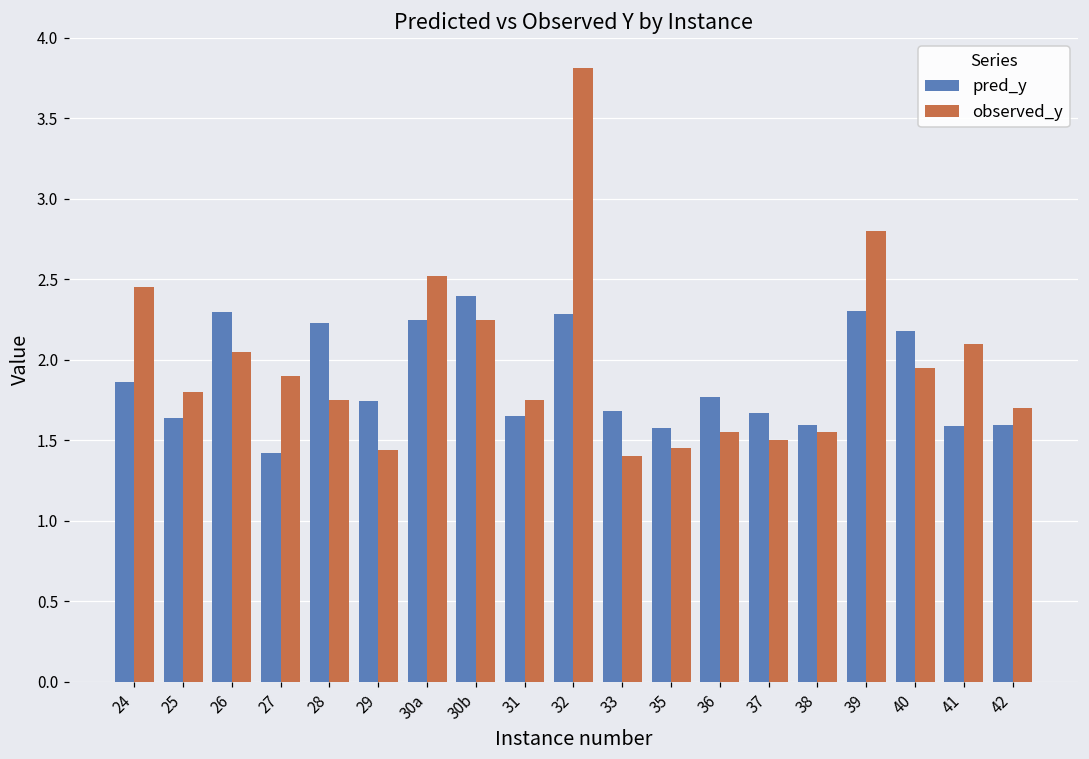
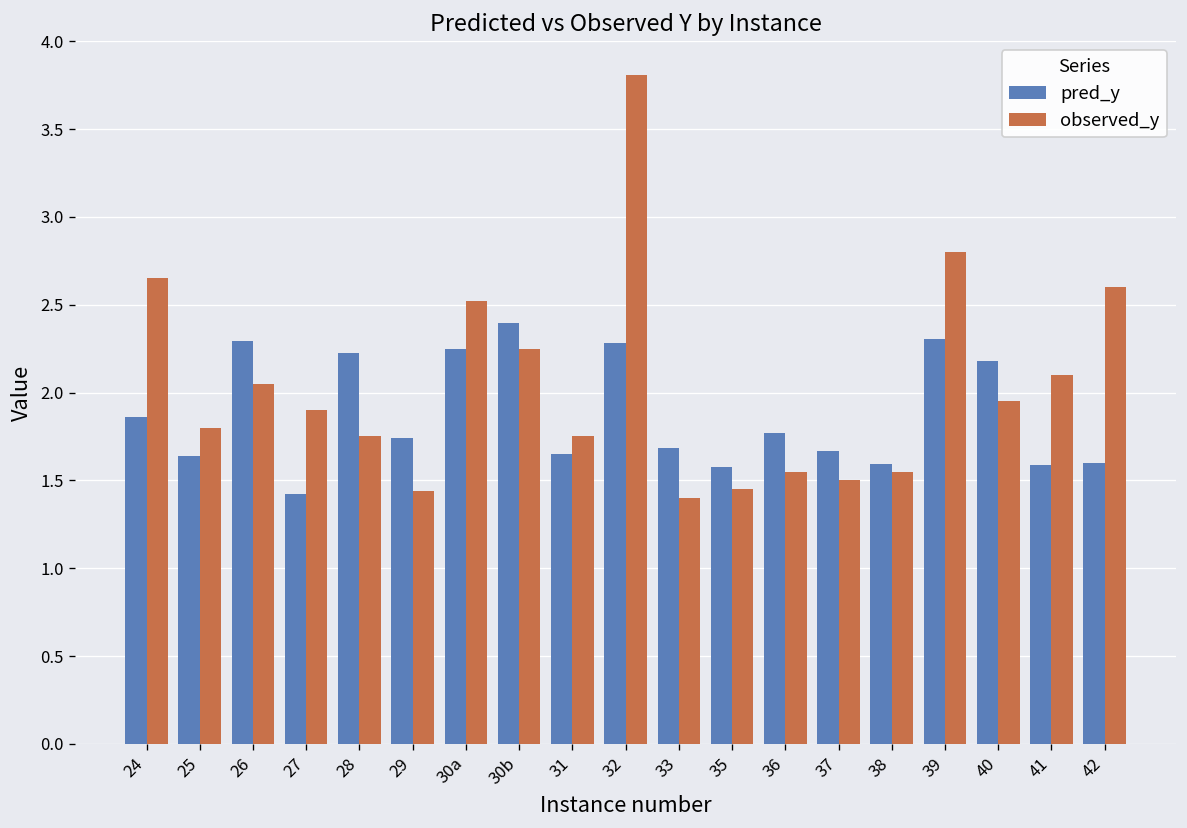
  {
    "pred_y": {
      "24": 1.86,
      "25": 1.64,
      "26": 2.30,
      "27": 1.42,
      "28": 2.23,
      "29": 1.74,
      "30a": 2.25,
      "30b": 2.40,
      "31": 1.65,
      "32": 2.28,
      "33": 1.68,
      "35": 1.57,
      "36": 1.77,
      "37": 1.67,
      "38": 1.60,
      "39": 2.30,
      "40": 2.18,
      "41": 1.59,
      "42": 1.60
    },
    "observed_y": {
-     "24": 2.45,
+     "24": 2.65,
      "25": 1.80,
      "26": 2.05,
      "27": 1.90,
      "28": 1.75,
      "29": 1.44,
      "30a": 2.52,
      "30b": 2.25,
      "31": 1.75,
      "32": 3.81,
      "33": 1.40,
      "35": 1.45,
      "36": 1.55,
      "37": 1.50,
      "38": 1.55,
      "39": 2.80,
      "40": 1.95,
      "41": 2.10,
-     "42": 1.7
+     "42": 2.6
    }
  }
